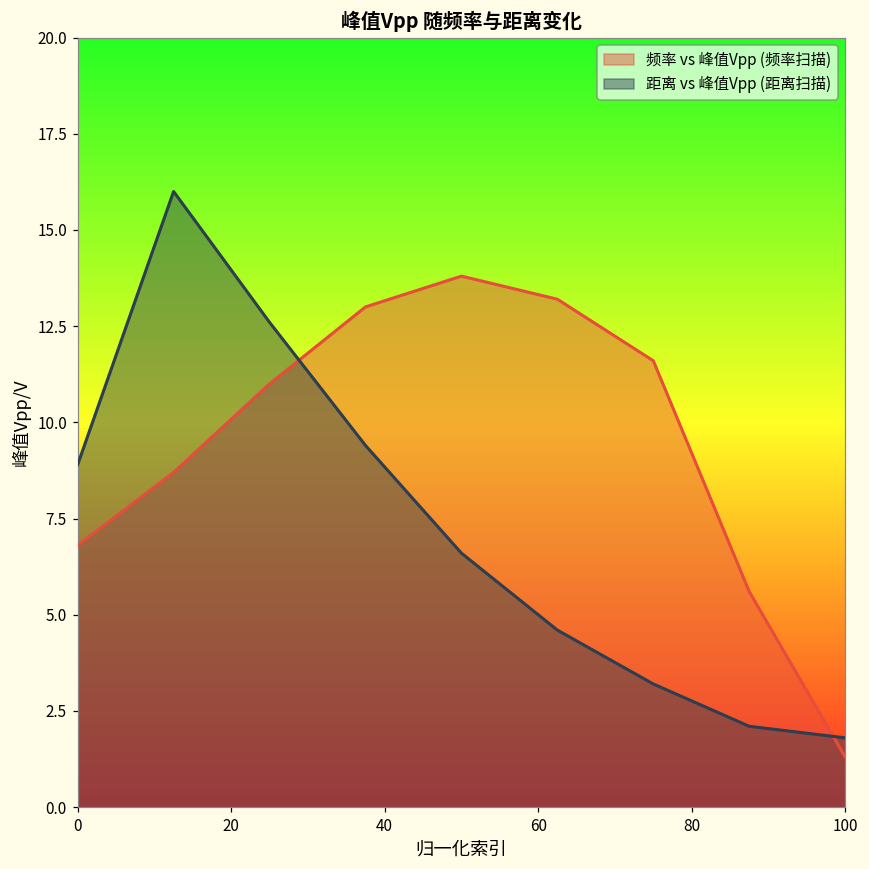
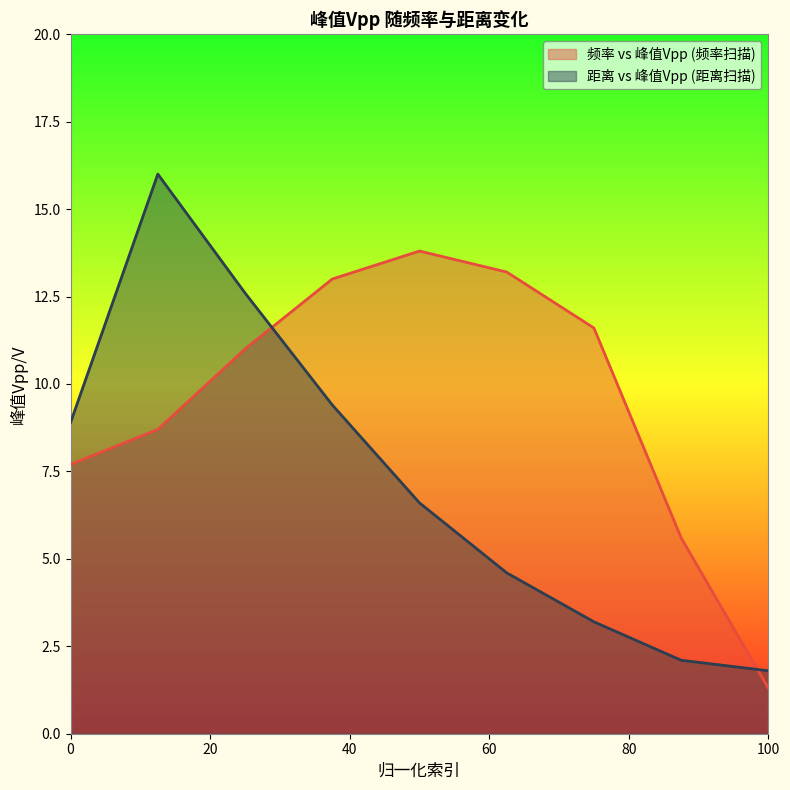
  {
    "频率 vs 峰值Vpp (频率扫描)": {
-     "0": 6.8,
+     "0": 7.7,
      "100": 1.3
    },
    "距离 vs 峰值Vpp (距离扫描)": {
      "0": 8.9,
      "100": 1.8
    }
  }
